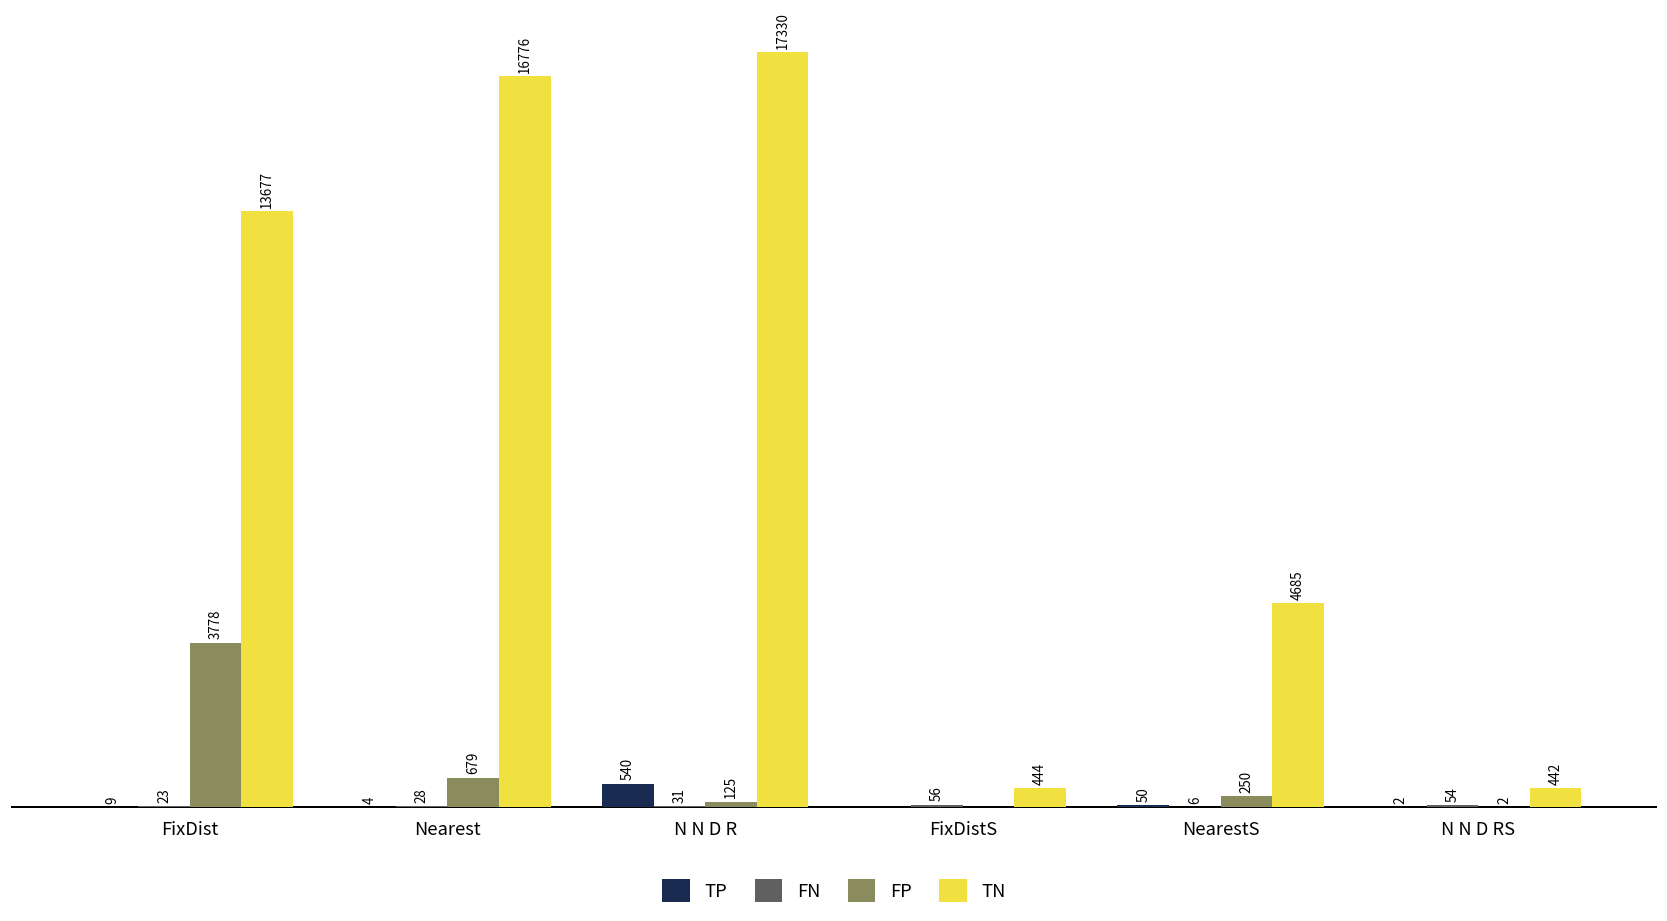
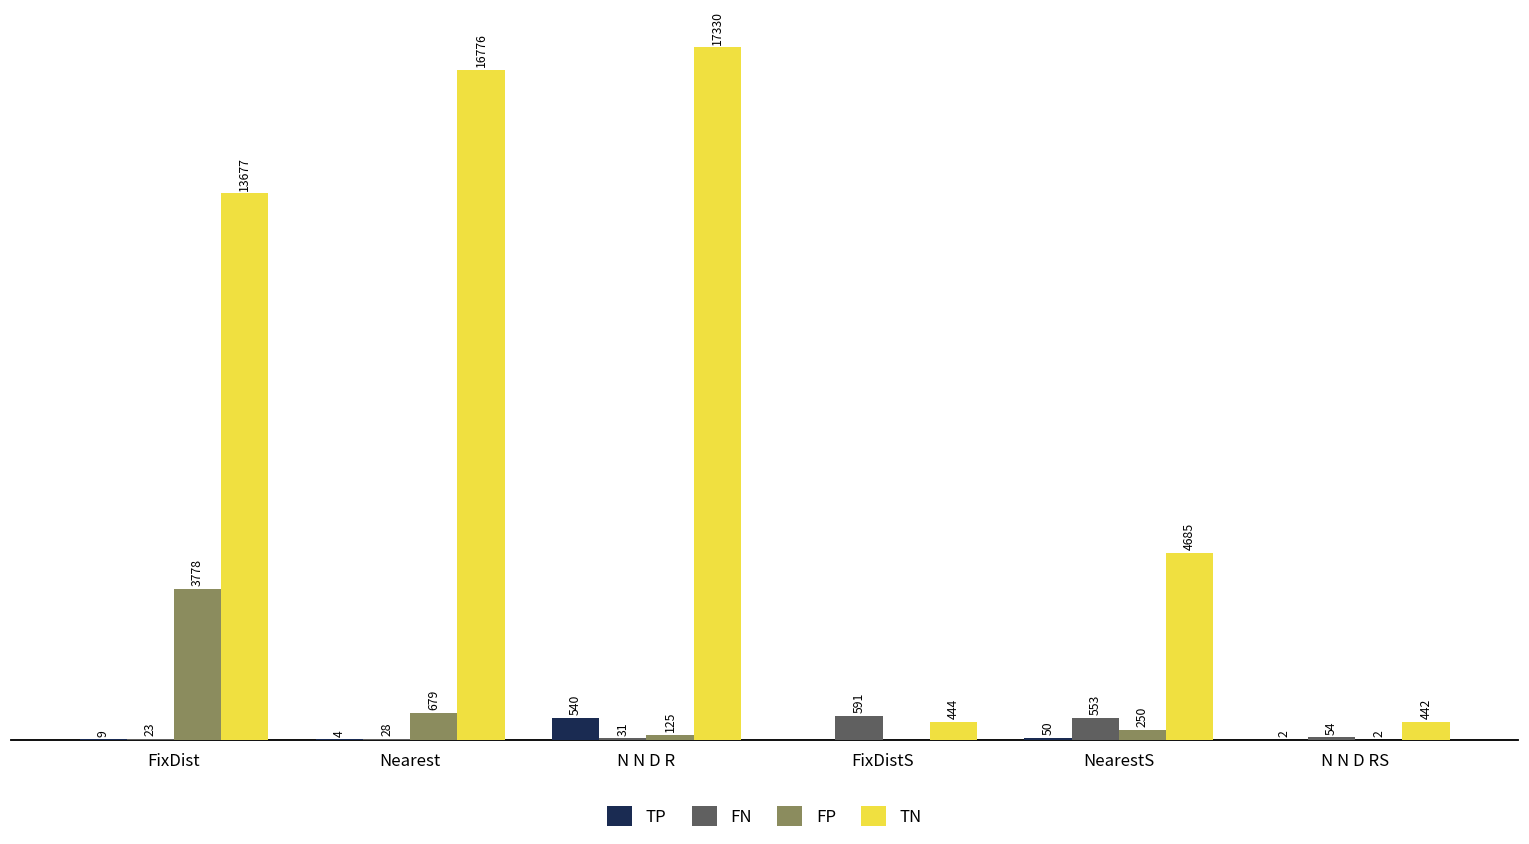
  {
    "TP": {
      "FixDist": 9,
      "Nearest": 4,
      "N N D R": 540,
      "NearestS": 50,
      "N N D RS": 2
    },
    "FN": {
      "FixDist": 23,
      "Nearest": 28,
      "N N D R": 31,
-     "FixDistS": 56,
-     "NearestS": 6,
+     "FixDistS": 591,
+     "NearestS": 553,
      "N N D RS": 54
    },
    "FP": {
      "FixDist": 3778,
      "Nearest": 679,
      "N N D R": 125,
      "NearestS": 250,
      "N N D RS": 2
    },
    "TN": {
      "FixDist": 13677,
      "Nearest": 16776,
      "N N D R": 17330,
      "FixDistS": 444,
      "NearestS": 4685,
      "N N D RS": 442
    }
  }
